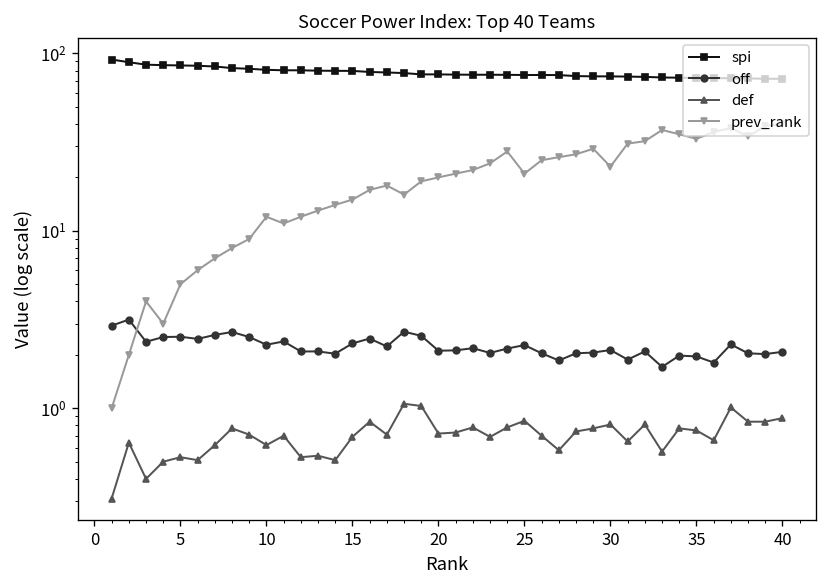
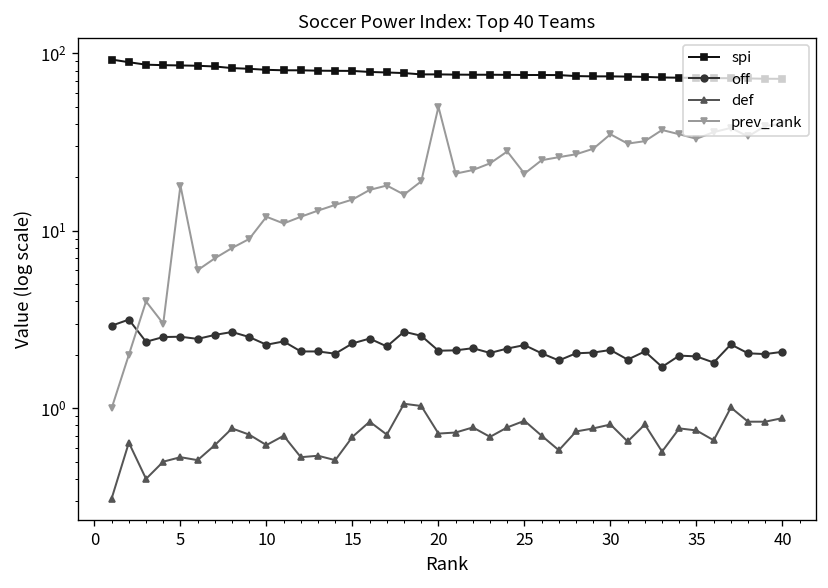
  {
    "prev_rank": {
-     "5": 5,
+     "5": 18,
      "10": 12,
      "15": 15,
-     "20": 20,
+     "20": 50,
      "25": 21,
-     "30": 23
+     "30": 35
    }
  }
